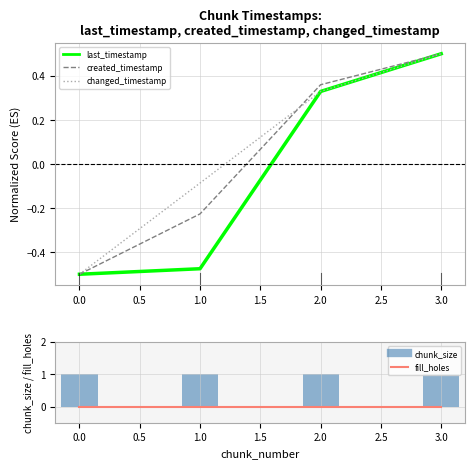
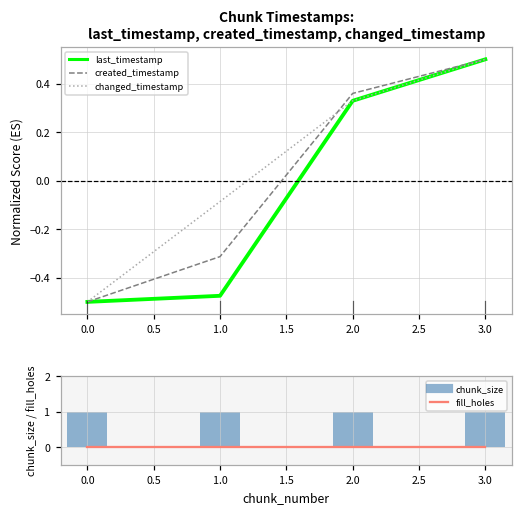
  {
    "Chunk Timestamps: last_timestamp, created_timestamp, changed_timestamp": {
      "last_timestamp": {
        "1.0": -0.47
      },
      "created_timestamp": {
-       "1.0": -0.23,
+       "1.0": -0.31,
        "2.0": 0.36
      },
      "changed_timestamp": {
        "1.0": -0.09
      }
    }
  }
